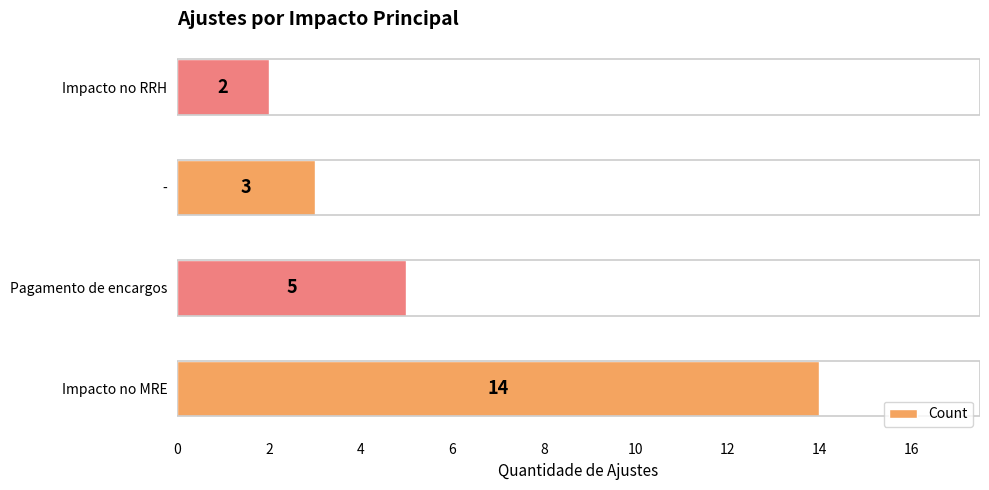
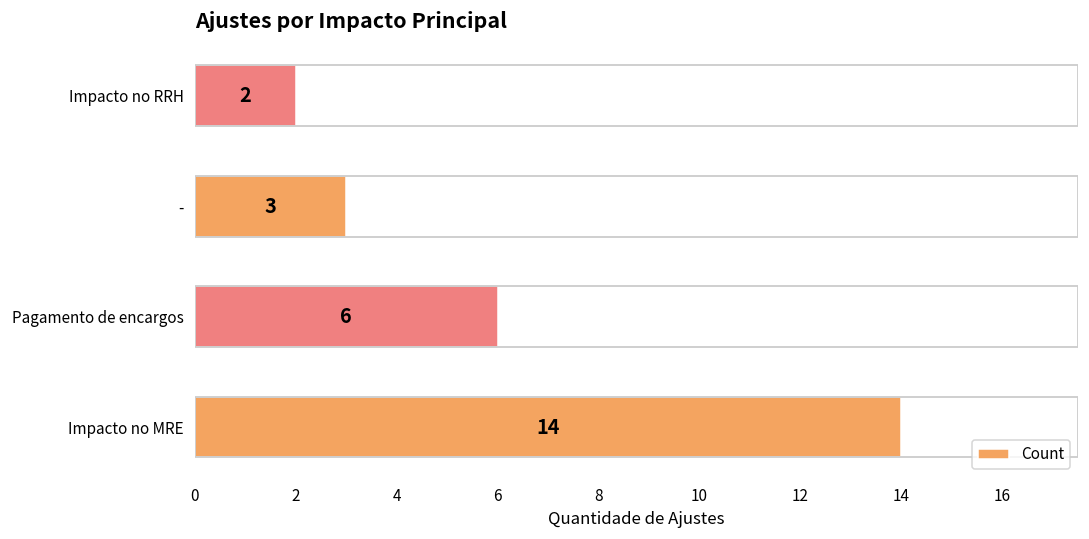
  {
    "Impacto no RRH": 2,
    "-": 3,
-   "Pagamento de encargos": 5,
+   "Pagamento de encargos": 6,
    "Impacto no MRE": 14
  }
